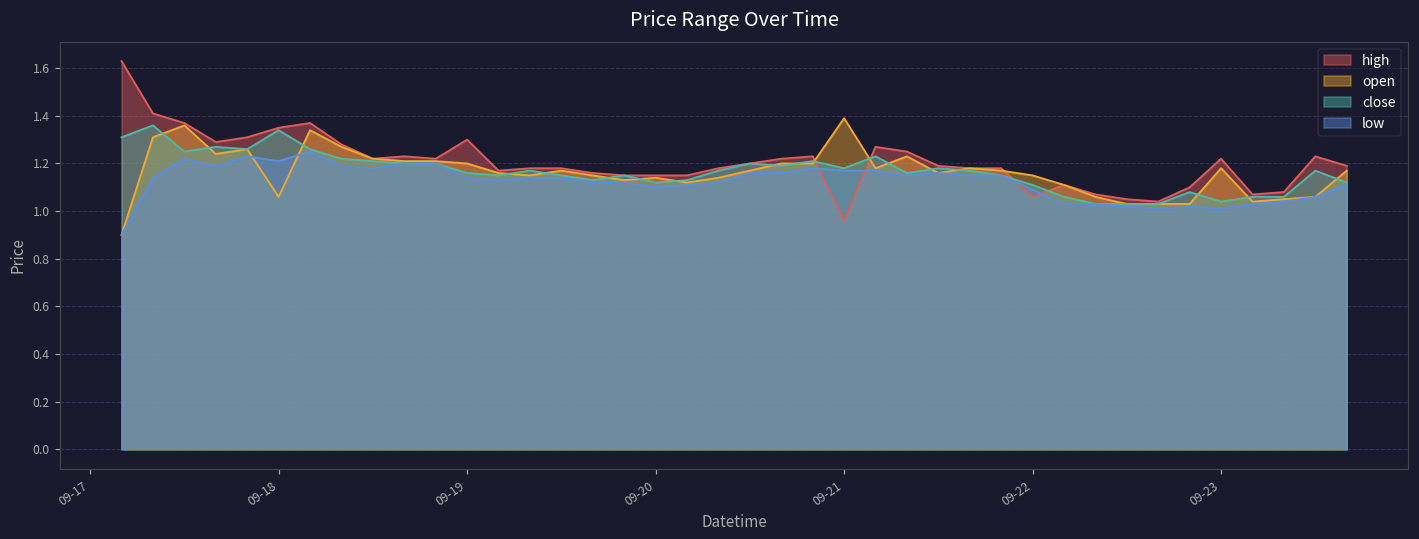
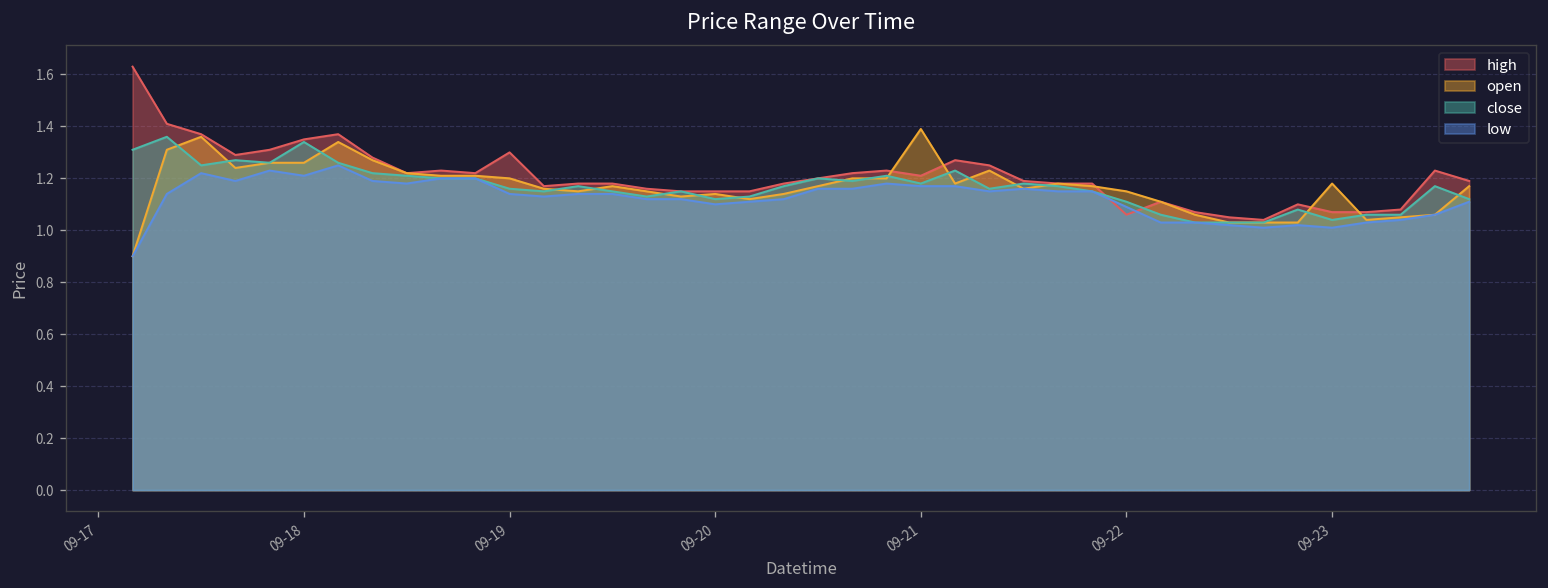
  {
    "high": {
      "09-19": 1.30,
-     "09-21": 0.96,
+     "09-21": 1.21,
      "09-22": 1.06,
-     "09-23": 1.22
+     "09-23": 1.07
    },
    "open": {
-     "09-18": 1.06,
+     "09-18": 1.26,
      "09-19": 1.20,
      "09-21": 1.39,
      "09-22": 1.15,
      "09-23": 1.18
    }
  }
